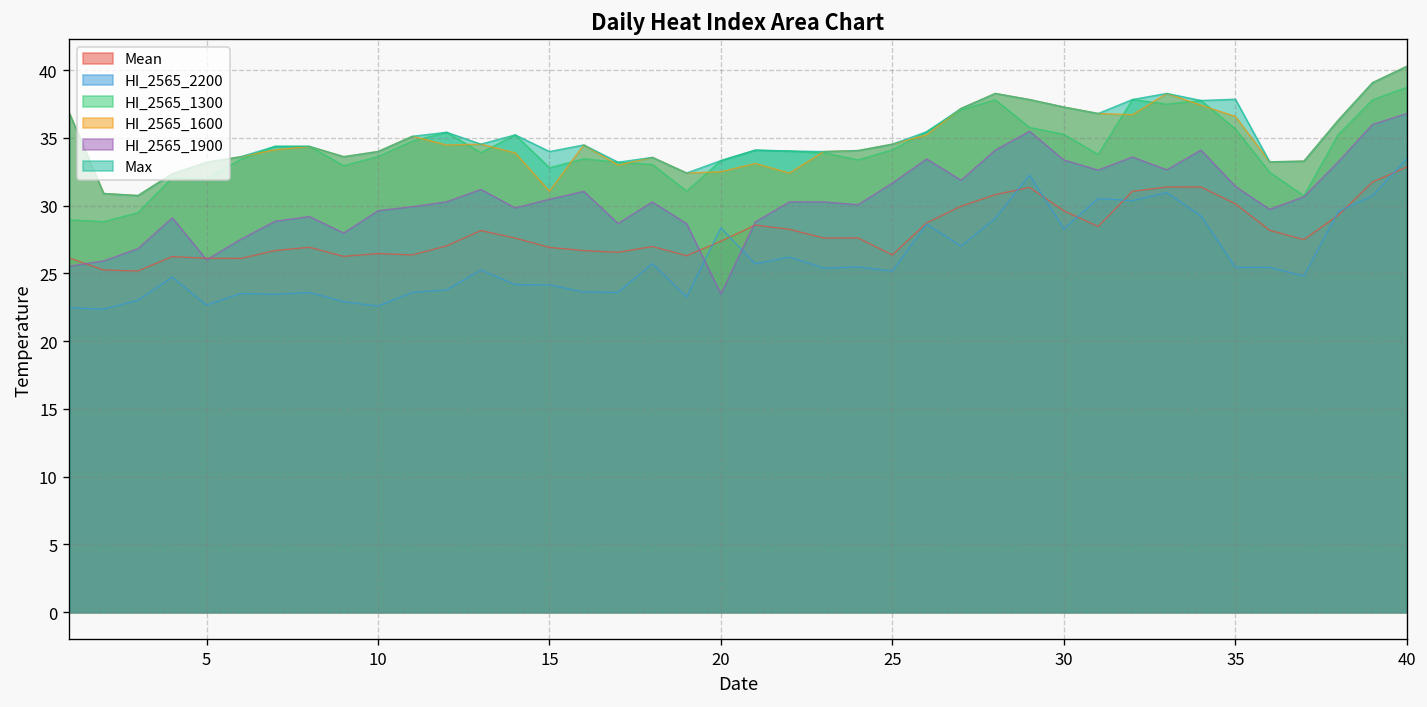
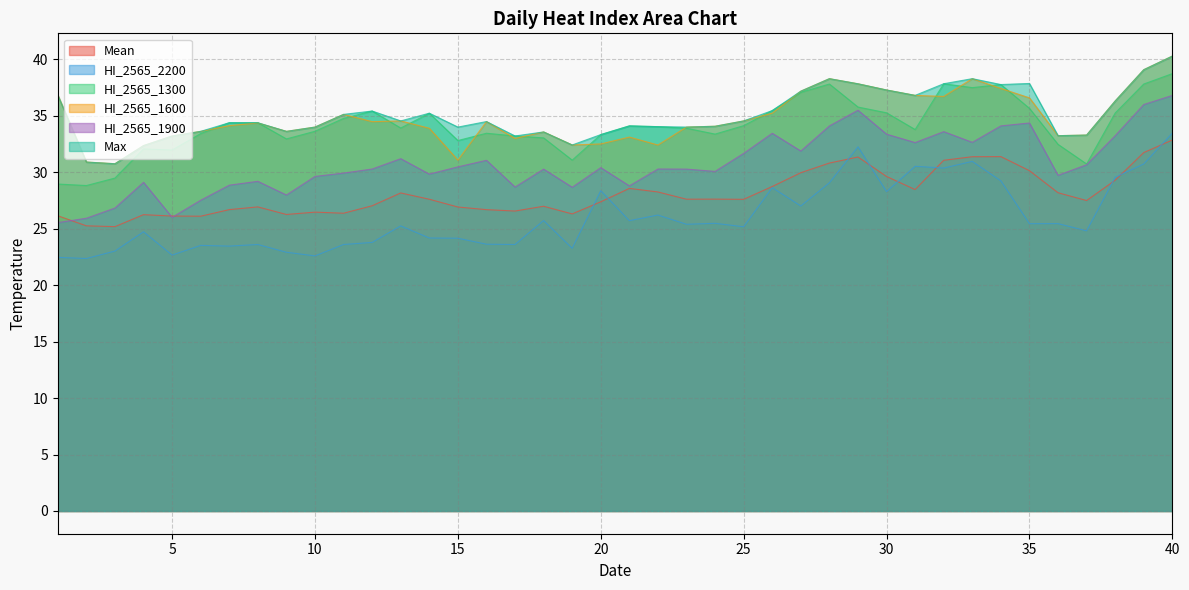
  {
    "Mean": {
      "10": 26.5,
      "15": 26.9,
      "20": 27.4,
-     "25": 26.4,
+     "25": 27.6,
      "30": 29.6,
      "35": 30.1,
      "40": 32.9
    },
    "HI_2565_1600": {
      "15": 31.1,
      "20": 32.5,
      "35": 36.6
    },
    "HI_2565_1900": {
      "10": 29.6,
      "15": 30.5,
-     "20": 23.5,
+     "20": 30.4,
      "25": 31.7,
      "30": 33.4,
-     "35": 31.4,
+     "35": 34.4,
      "40": 36.8
    }
  }
